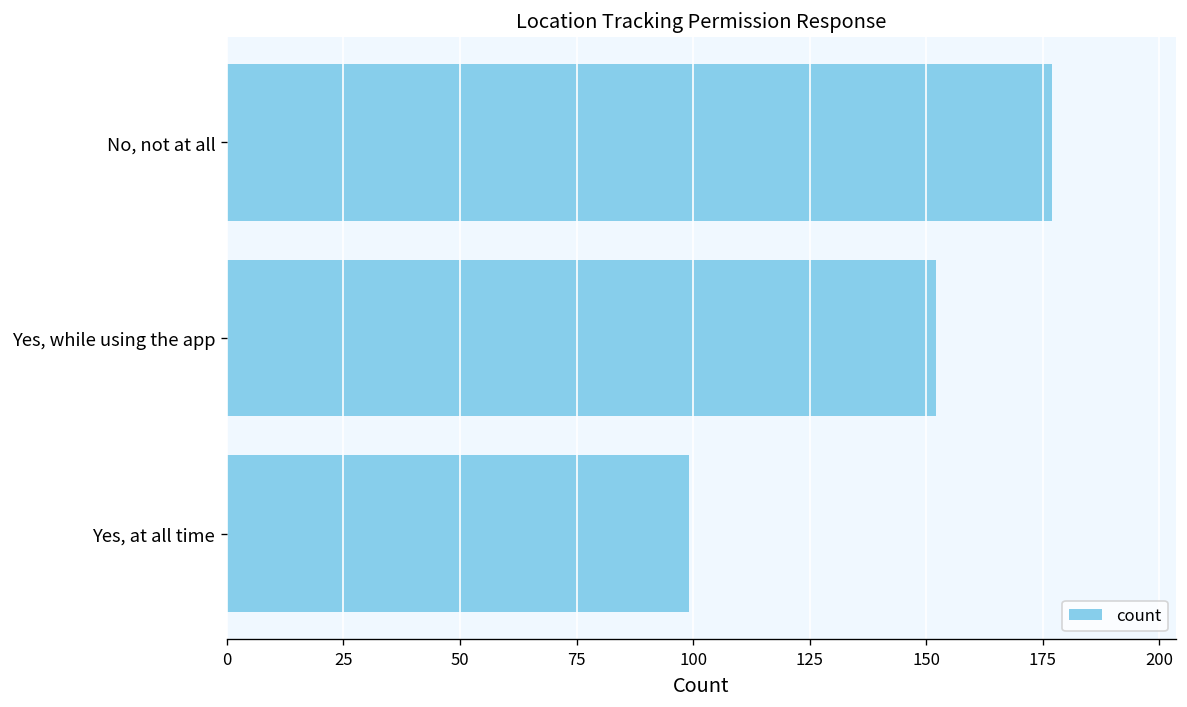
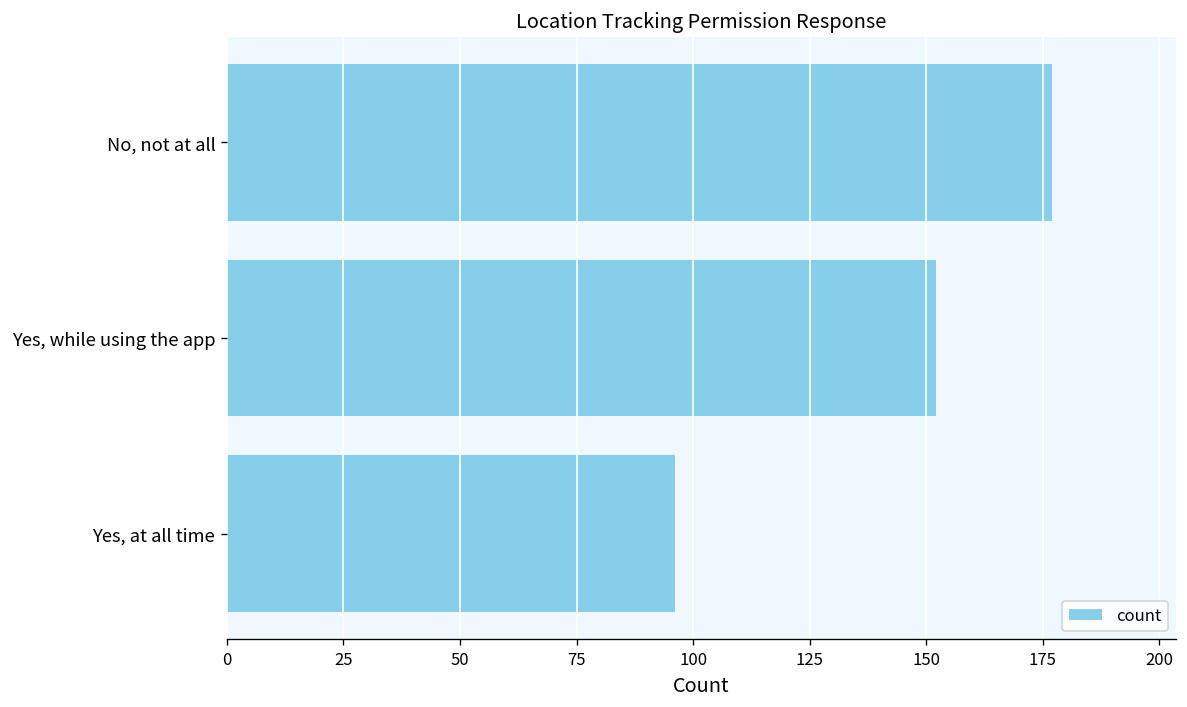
  {
    "No, not at all": 177,
    "Yes, while using the app": 152,
-   "Yes, at all time": 99
+   "Yes, at all time": 96
  }
